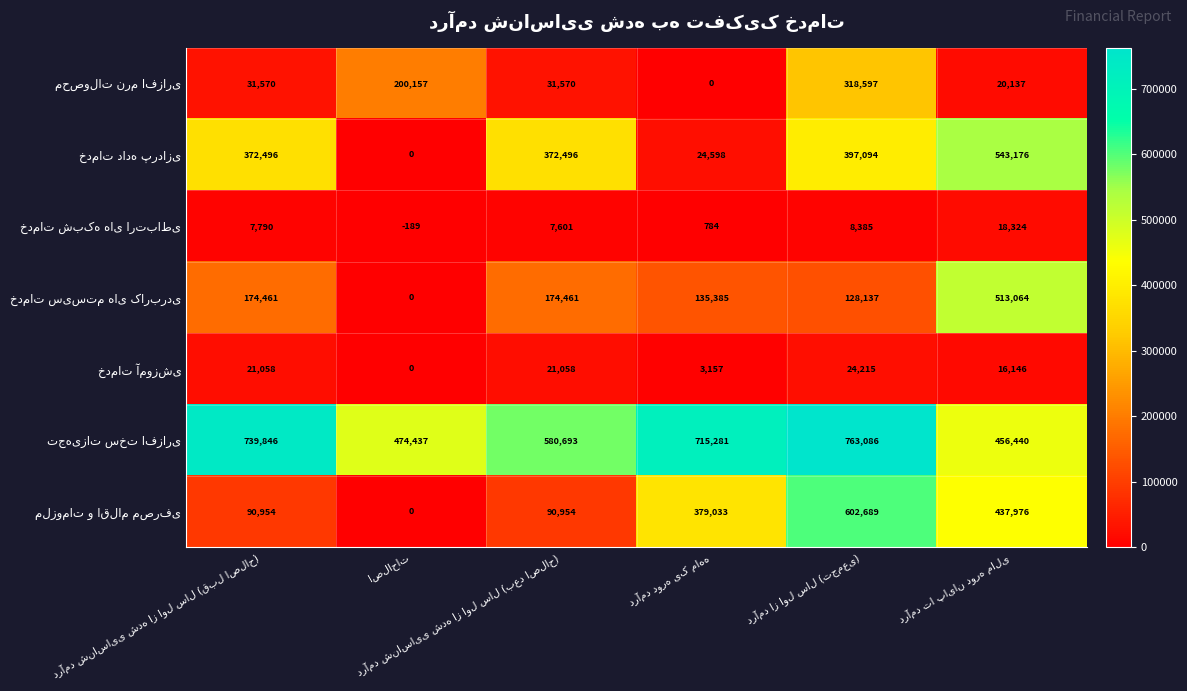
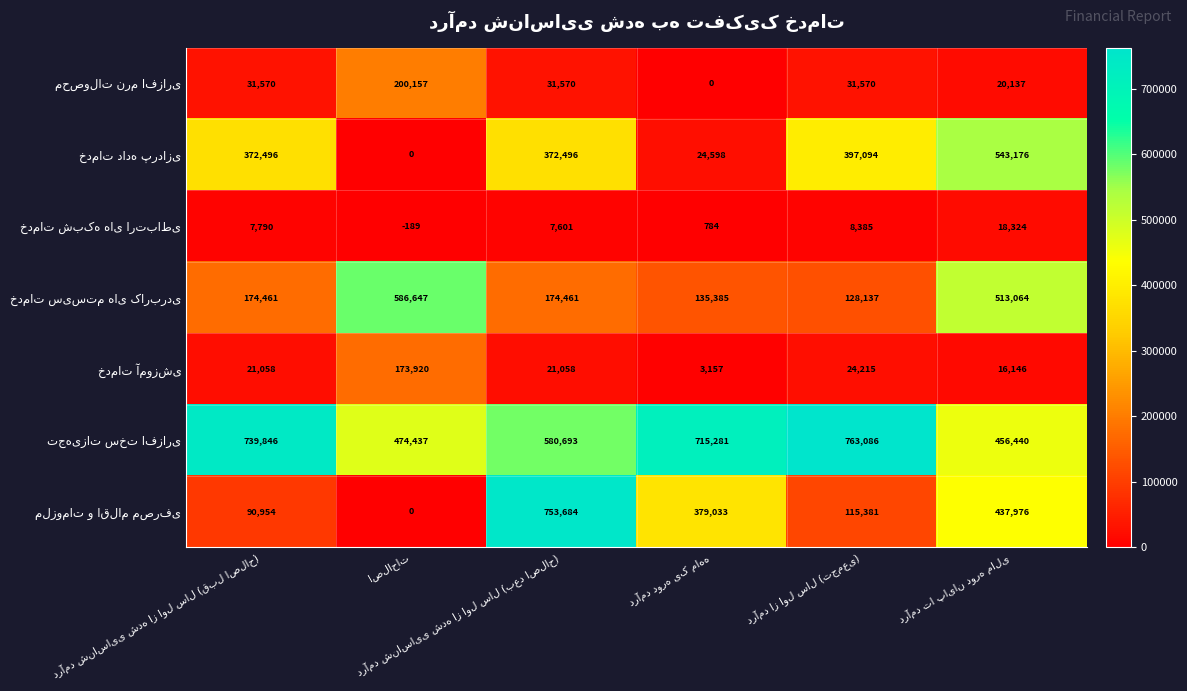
  {
    "محصولات نرم افزاری": {
      "درآمد شناسایی شده از اول سال (قبل اصلاح)": "31,570",
      "اصلاحات": "200,157",
      "درآمد شناسایی شده از اول سال (بعد اصلاح)": "31,570",
      "درآمد دوره یک ماهه": "0",
-     "درآمد از اول سال (تجمعی)": "318,597",
+     "درآمد از اول سال (تجمعی)": "31,570",
      "درآمد تا پایان دوره مالی": "20,137"
    },
    "خدمات داده پردازی": {
      "درآمد شناسایی شده از اول سال (قبل اصلاح)": "372,496",
      "اصلاحات": "0",
      "درآمد شناسایی شده از اول سال (بعد اصلاح)": "372,496",
      "درآمد دوره یک ماهه": "24,598",
      "درآمد از اول سال (تجمعی)": "397,094",
      "درآمد تا پایان دوره مالی": "543,176"
    },
    "خدمات شبکه های ارتباطی": {
      "درآمد شناسایی شده از اول سال (قبل اصلاح)": "7,790",
      "اصلاحات": "-189",
      "درآمد شناسایی شده از اول سال (بعد اصلاح)": "7,601",
      "درآمد دوره یک ماهه": "784",
      "درآمد از اول سال (تجمعی)": "8,385",
      "درآمد تا پایان دوره مالی": "18,324"
    },
    "خدمات سیستم های کاربردی": {
      "درآمد شناسایی شده از اول سال (قبل اصلاح)": "174,461",
-     "اصلاحات": "0",
+     "اصلاحات": "586,647",
      "درآمد شناسایی شده از اول سال (بعد اصلاح)": "174,461",
      "درآمد دوره یک ماهه": "135,385",
      "درآمد از اول سال (تجمعی)": "128,137",
      "درآمد تا پایان دوره مالی": "513,064"
    },
    "خدمات آموزشی": {
      "درآمد شناسایی شده از اول سال (قبل اصلاح)": "21,058",
-     "اصلاحات": "0",
+     "اصلاحات": "173,920",
      "درآمد شناسایی شده از اول سال (بعد اصلاح)": "21,058",
      "درآمد دوره یک ماهه": "3,157",
      "درآمد از اول سال (تجمعی)": "24,215",
      "درآمد تا پایان دوره مالی": "16,146"
    },
    "تجهیزات سخت افزاری": {
      "درآمد شناسایی شده از اول سال (قبل اصلاح)": "739,846",
      "اصلاحات": "474,437",
      "درآمد شناسایی شده از اول سال (بعد اصلاح)": "580,693",
      "درآمد دوره یک ماهه": "715,281",
      "درآمد از اول سال (تجمعی)": "763,086",
      "درآمد تا پایان دوره مالی": "456,440"
    },
    "ملزومات و اقلام مصرفی": {
      "درآمد شناسایی شده از اول سال (قبل اصلاح)": "90,954",
      "اصلاحات": "0",
-     "درآمد شناسایی شده از اول سال (بعد اصلاح)": "90,954",
+     "درآمد شناسایی شده از اول سال (بعد اصلاح)": "753,684",
      "درآمد دوره یک ماهه": "379,033",
-     "درآمد از اول سال (تجمعی)": "602,689",
+     "درآمد از اول سال (تجمعی)": "115,381",
      "درآمد تا پایان دوره مالی": "437,976"
    }
  }
